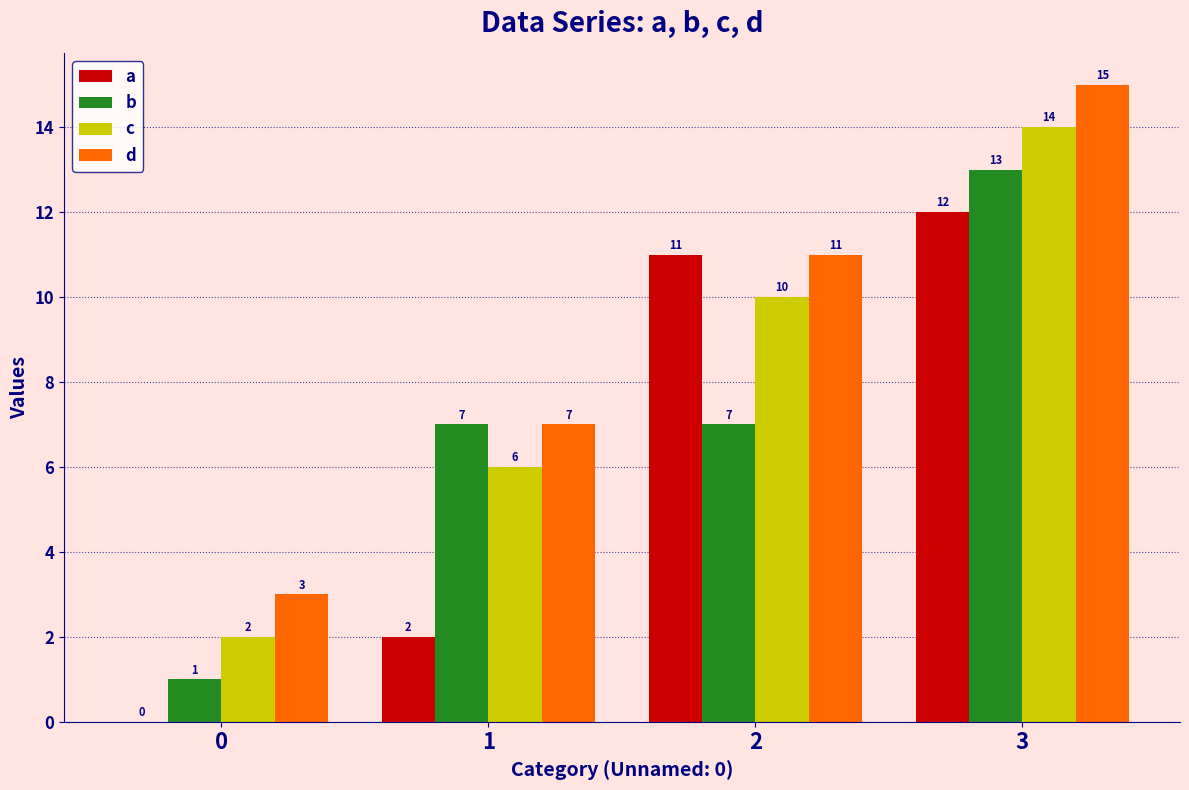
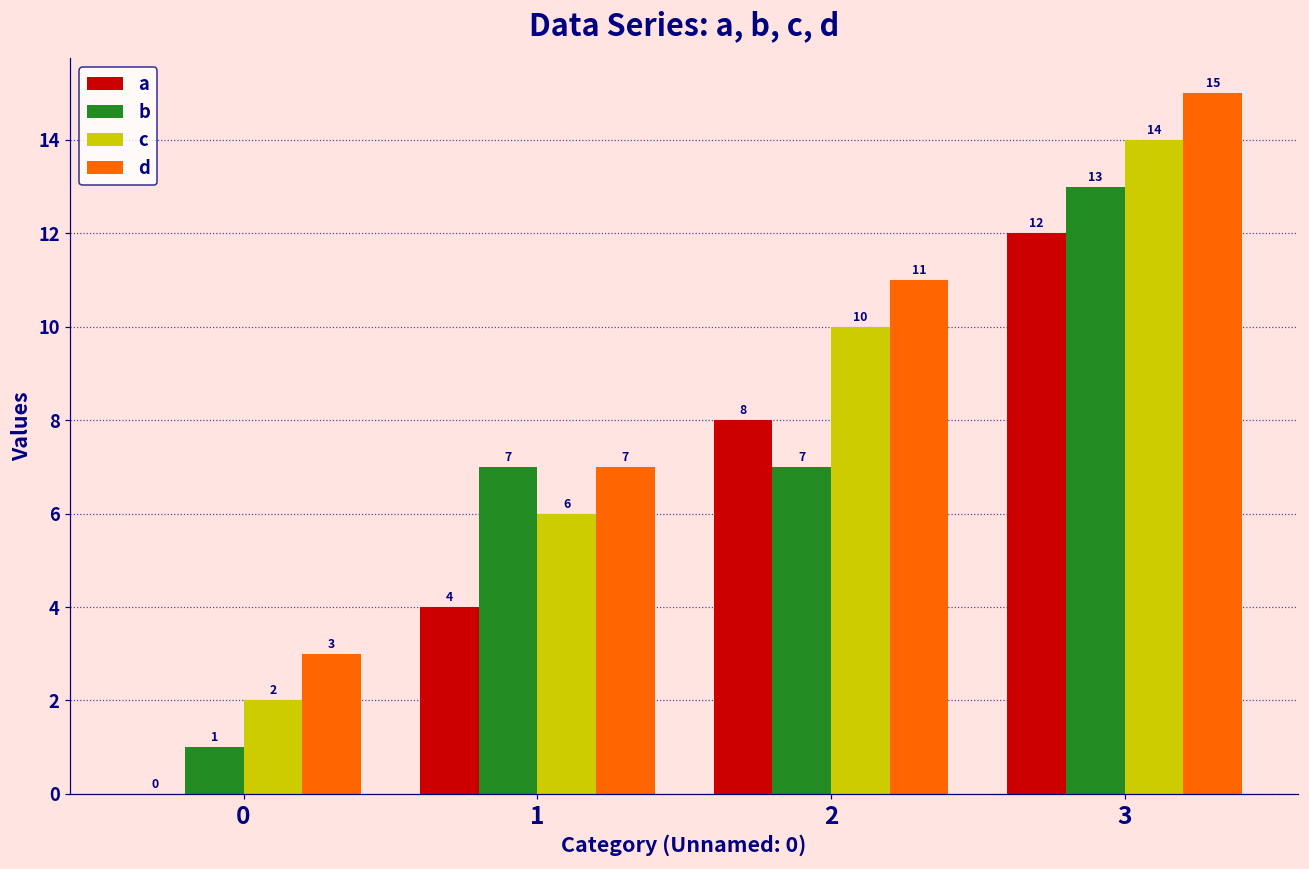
  {
    "a": {
      "0": 0,
-     "1": 2,
-     "2": 11,
+     "1": 4,
+     "2": 8,
      "3": 12
    },
    "b": {
      "0": 1,
      "1": 7,
      "2": 7,
      "3": 13
    },
    "c": {
      "0": 2,
      "1": 6,
      "2": 10,
      "3": 14
    },
    "d": {
      "0": 3,
      "1": 7,
      "2": 11,
      "3": 15
    }
  }
